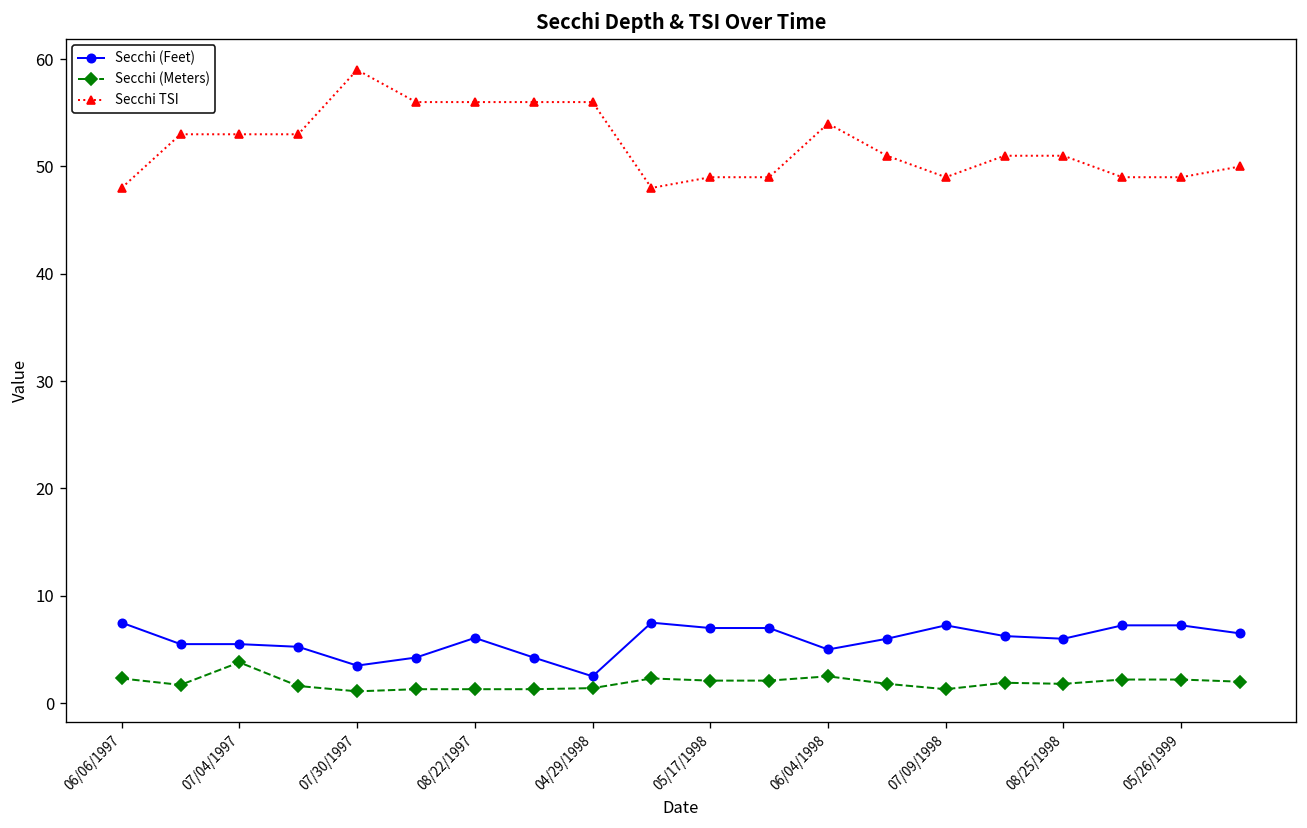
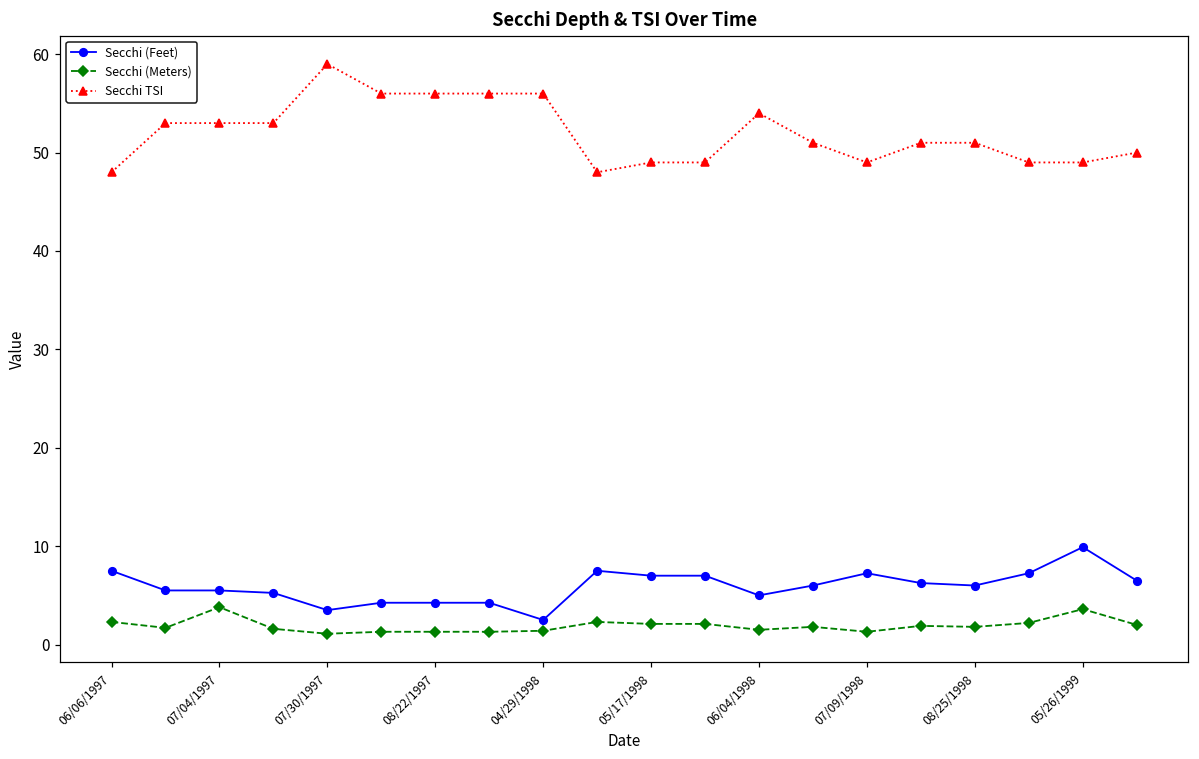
  {
    "Secchi (Feet)": {
      "06/06/1997": 8,
      "07/04/1997": 6,
      "07/30/1997": 4,
-     "08/22/1997": 6,
+     "08/22/1997": 4,
      "04/29/1998": 3,
      "05/17/1998": 7,
      "06/04/1998": 5,
      "07/09/1998": 7,
      "08/25/1998": 6,
-     "05/26/1999": 7
+     "05/26/1999": 10
    },
    "Secchi (Meters)": {
      "06/06/1997": 2,
      "07/04/1997": 4,
      "07/30/1997": 1,
      "08/22/1997": 1,
      "04/29/1998": 1,
      "05/17/1998": 2,
-     "06/04/1998": 3,
+     "06/04/1998": 2,
      "07/09/1998": 1,
      "08/25/1998": 2,
-     "05/26/1999": 2
+     "05/26/1999": 4
    },
    "Secchi TSI": {
      "06/06/1997": 48,
      "07/04/1997": 53,
      "07/30/1997": 59,
      "08/22/1997": 56,
      "04/29/1998": 56,
      "05/17/1998": 49,
      "06/04/1998": 54,
      "07/09/1998": 49,
      "08/25/1998": 51,
      "05/26/1999": 49
    }
  }
